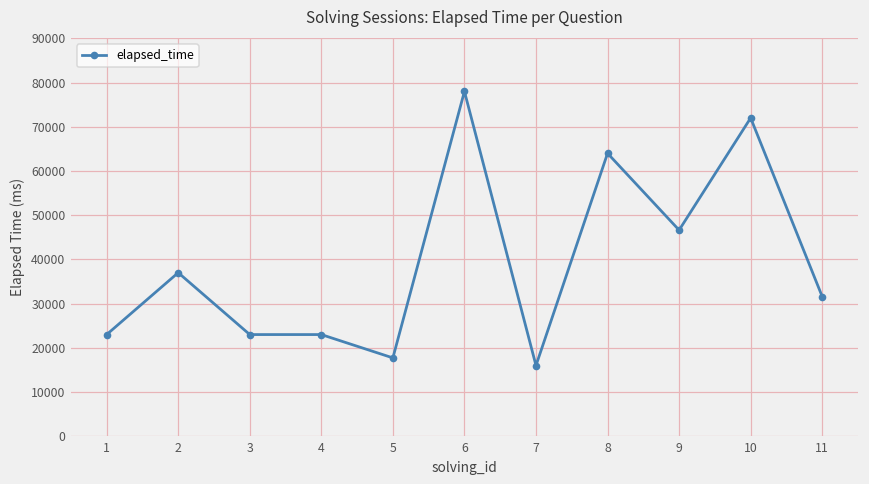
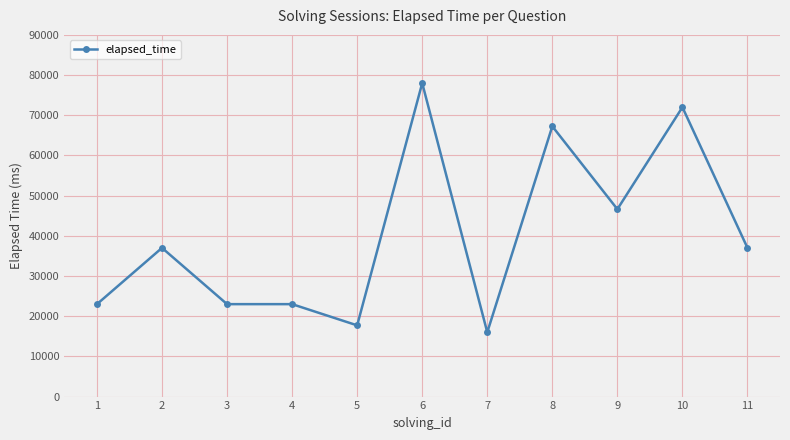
  {
    "1": 23000,
    "2": 37000,
    "3": 23000,
    "4": 23000,
    "5": 18000,
    "6": 78000,
    "7": 16000,
-   "8": 64000,
+   "8": 67000,
    "9": 47000,
    "10": 72000,
-   "11": 32000
+   "11": 37000
  }
